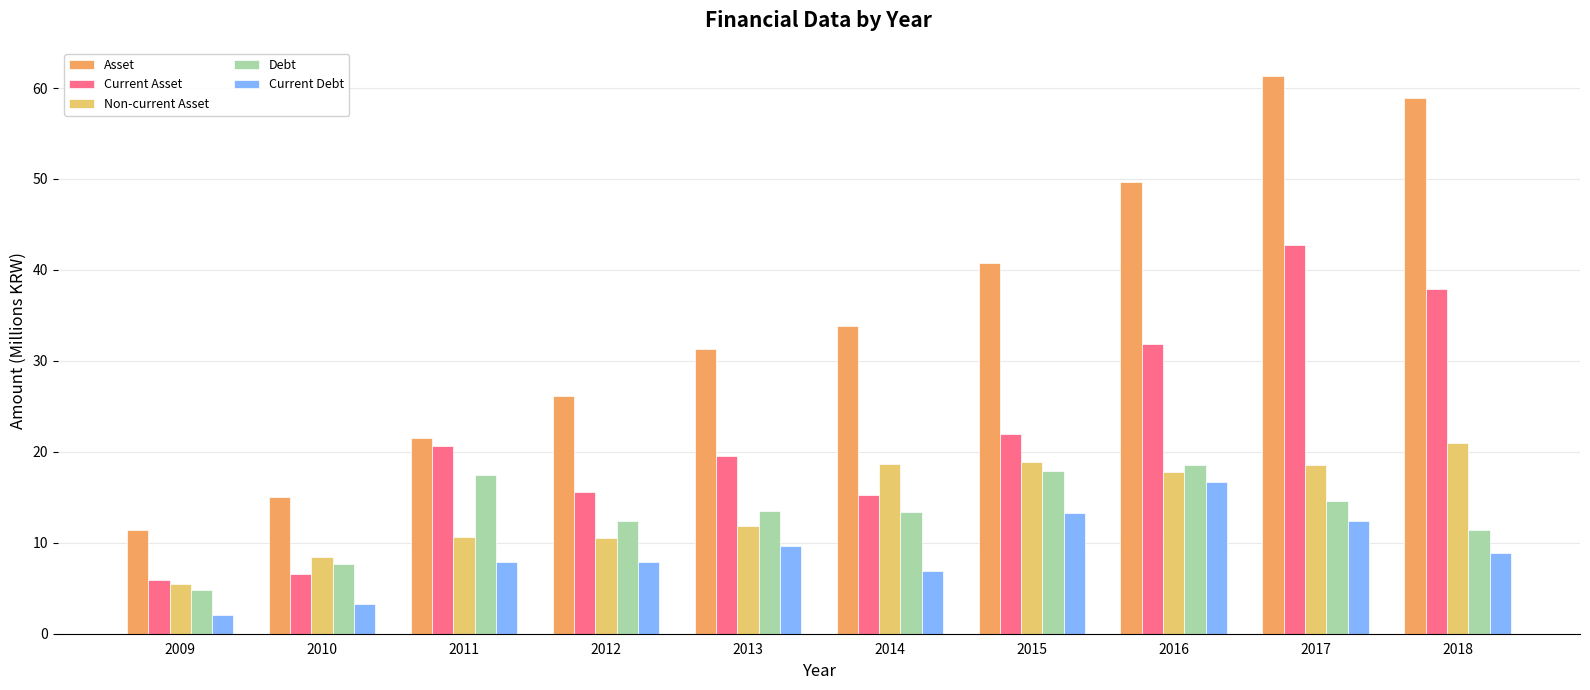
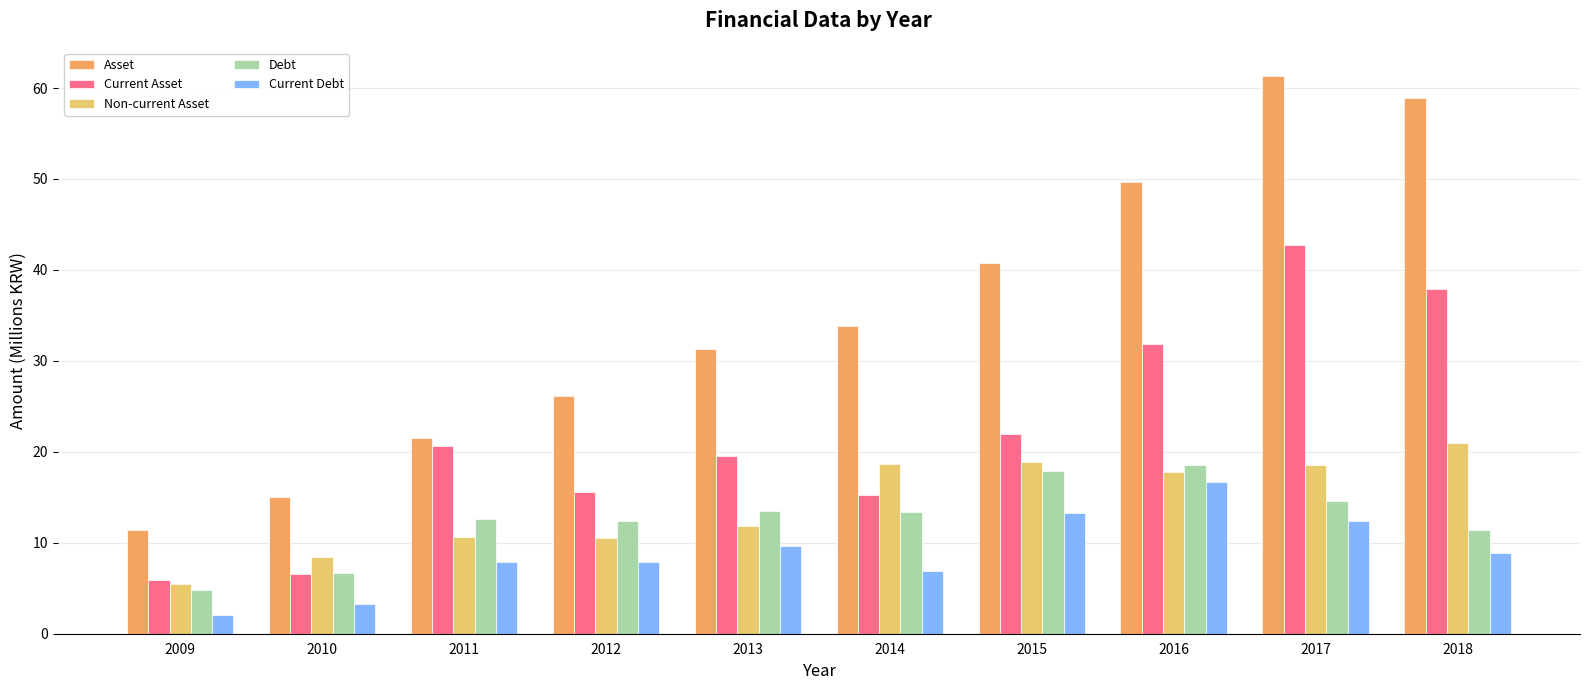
  {
    "Current Asset": {
      "2009": 6,
      "2010": 7,
      "2011": 21,
      "2012": 16,
      "2013": 20,
      "2014": 15,
      "2015": 22,
      "2016": 32,
      "2017": 43,
      "2018": 38
    },
    "Debt": {
      "2009": 5,
-     "2010": 8,
-     "2011": 17,
+     "2010": 7,
+     "2011": 13,
      "2012": 12,
      "2013": 13,
      "2014": 13,
      "2015": 18,
      "2016": 19,
      "2017": 15,
      "2018": 11
    },
    "Current Debt": {
      "2009": 2,
      "2010": 3,
      "2011": 8,
      "2012": 8,
      "2013": 10,
      "2014": 7,
      "2015": 13,
      "2016": 17,
      "2017": 12,
      "2018": 9
    }
  }
